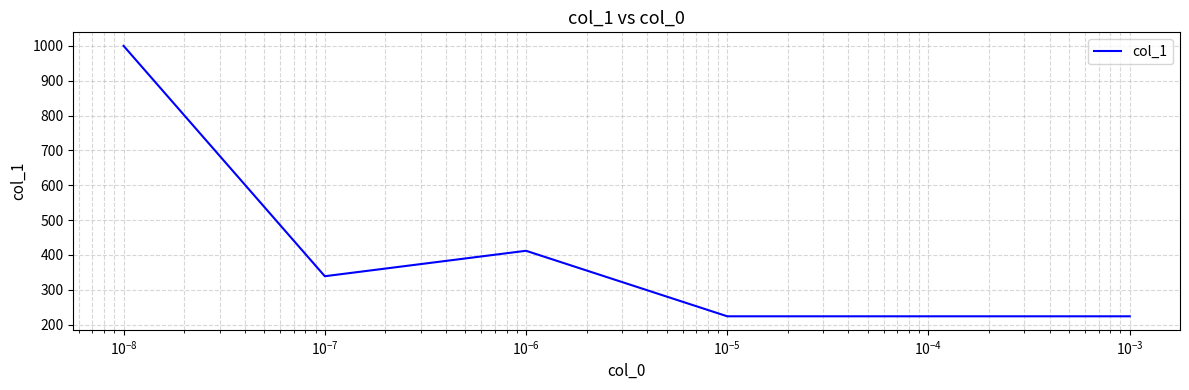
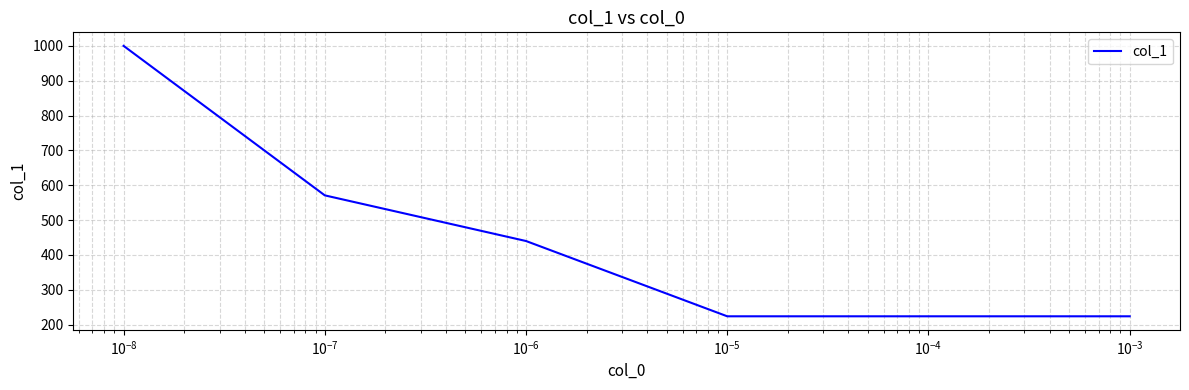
  {
    "10^-8": 1000,
-   "10^-7": 340,
-   "10^-6": 410,
+   "10^-7": 570,
+   "10^-6": 440,
    "10^-5": 220,
    "10^-4": 220,
    "10^-3": 220
  }
